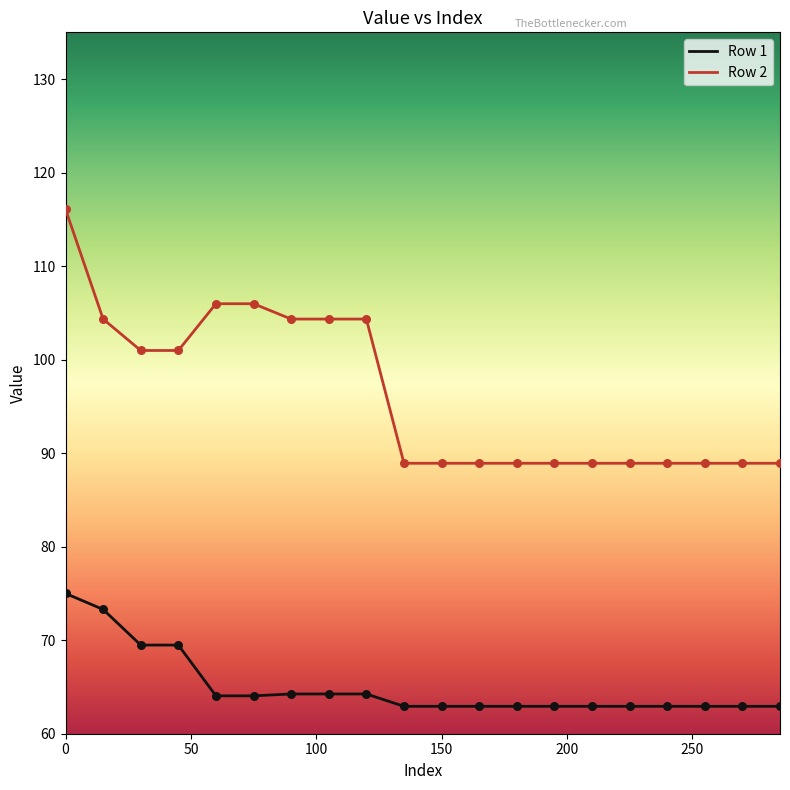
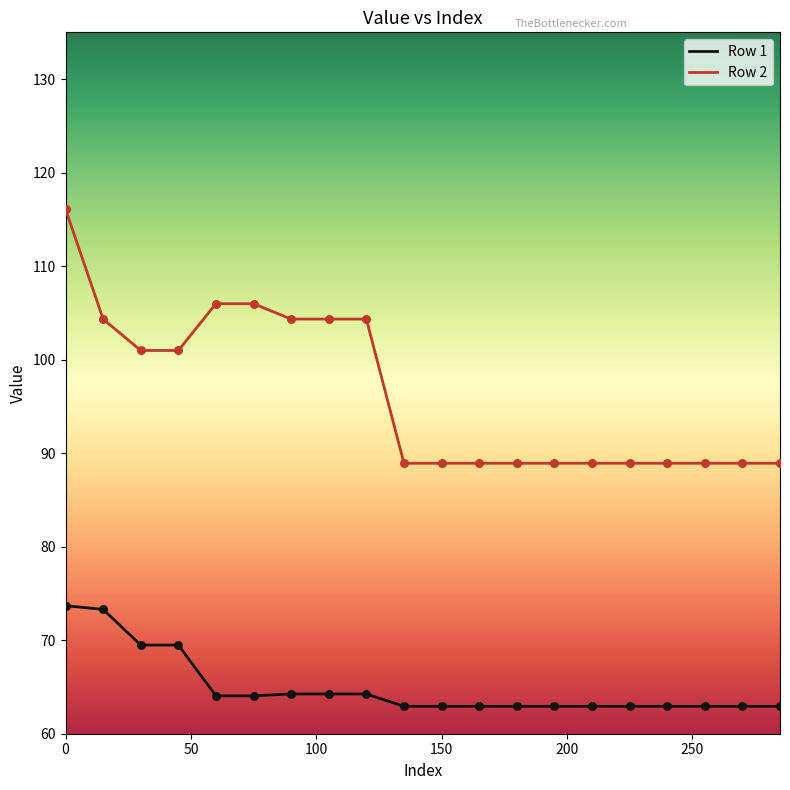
  {
    "Row 1": {
-     "0": 75,
+     "0": 74,
      "150": 63
    },
    "Row 2": {
      "0": 116,
      "150": 89
    }
  }
